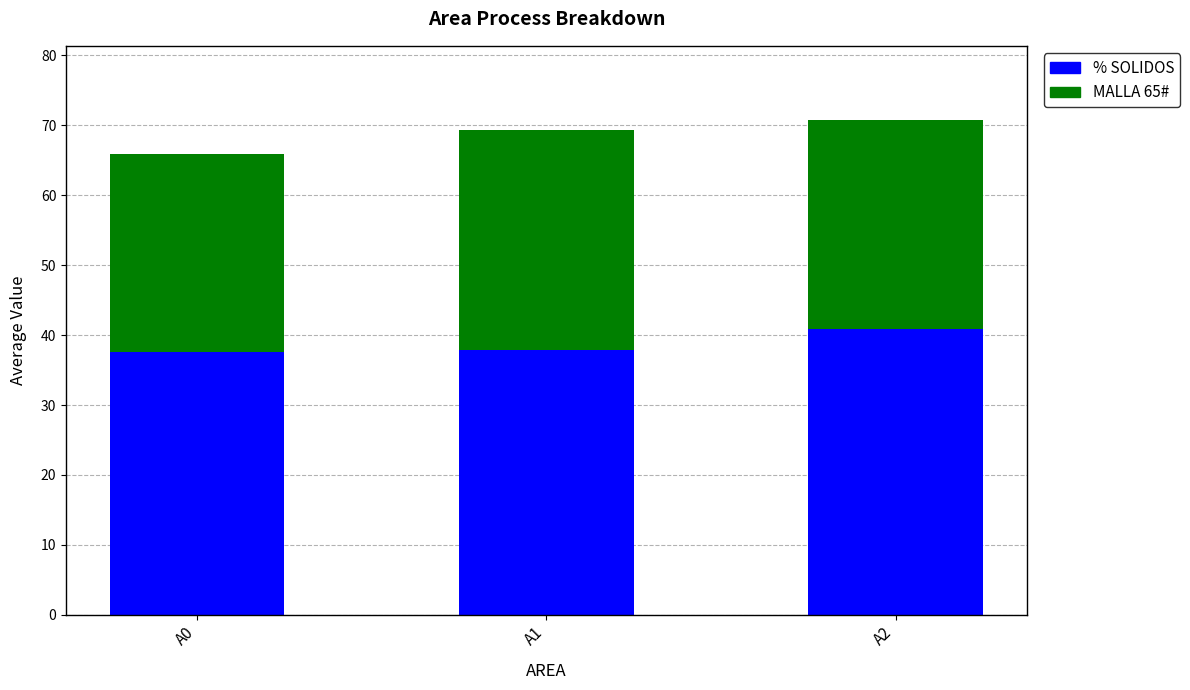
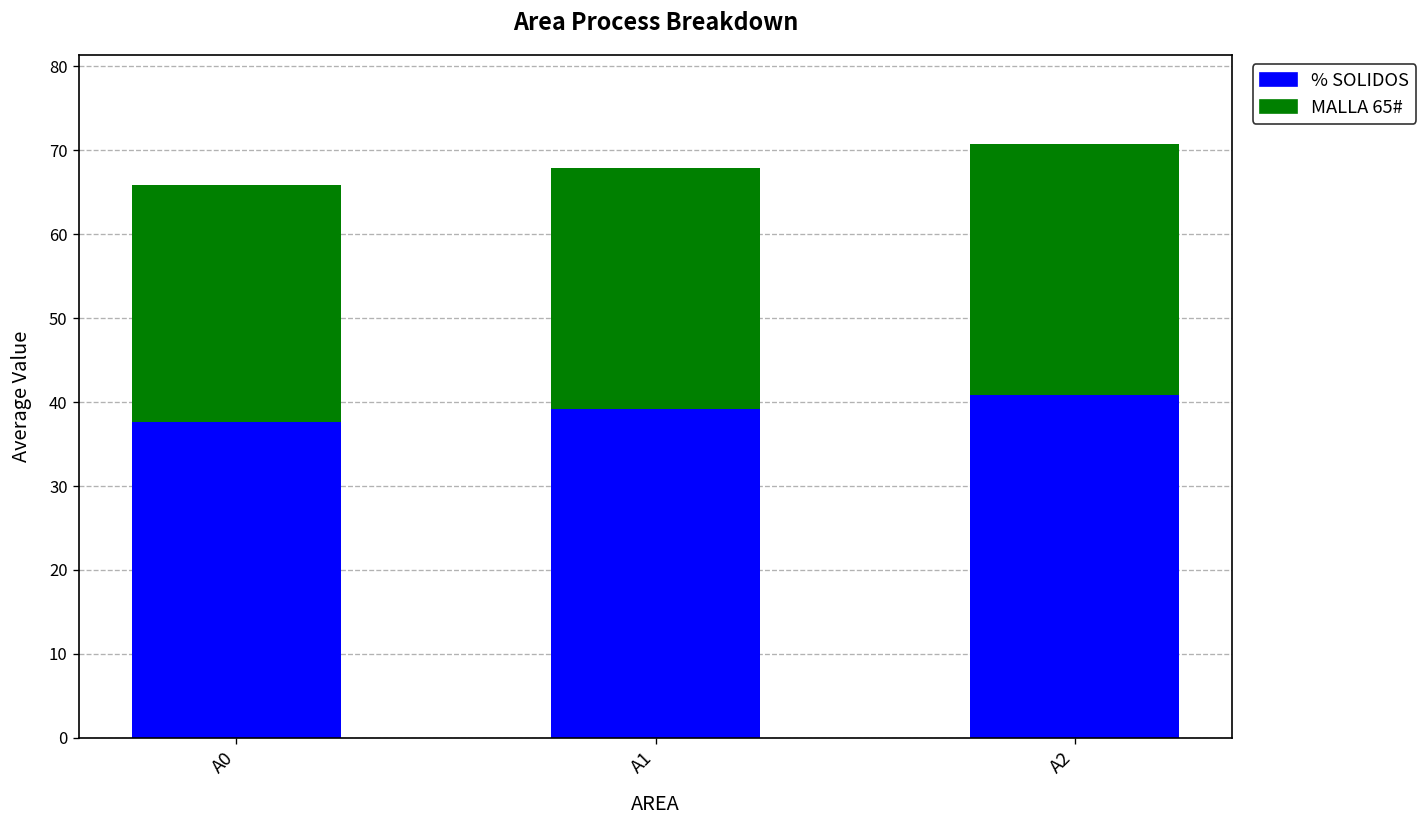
  {
    "% SOLIDOS": {
      "A0": 38,
-     "A1": 38,
+     "A1": 39,
      "A2": 41
    },
    "MALLA 65#": {
      "A0": 28,
-     "A1": 31,
+     "A1": 29,
      "A2": 30
    }
  }
